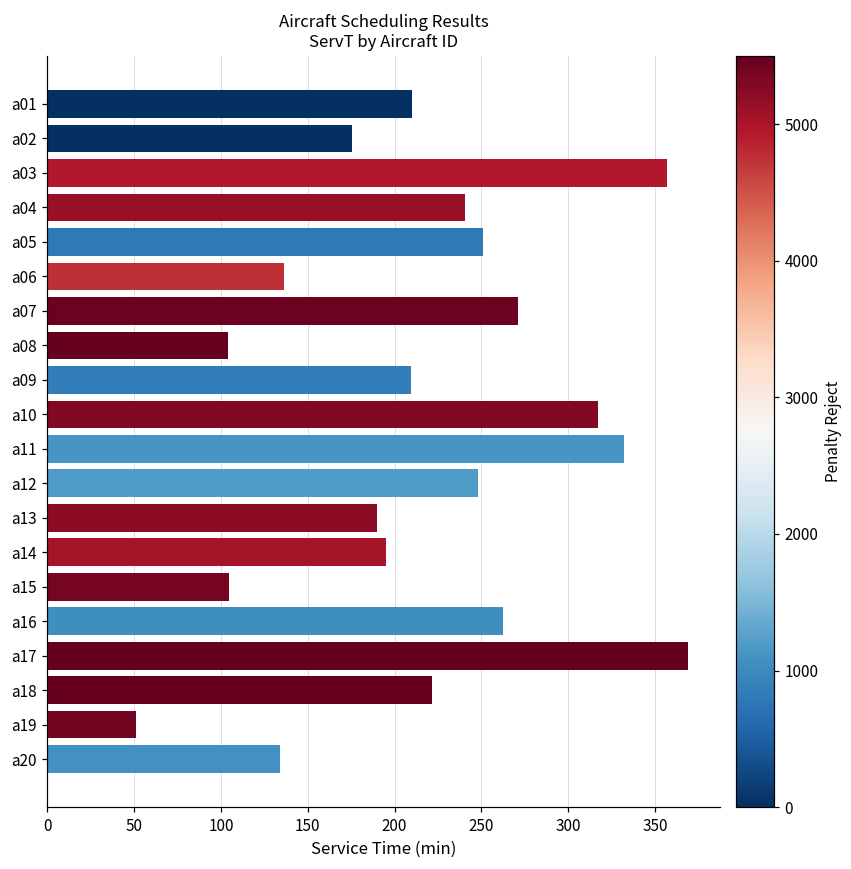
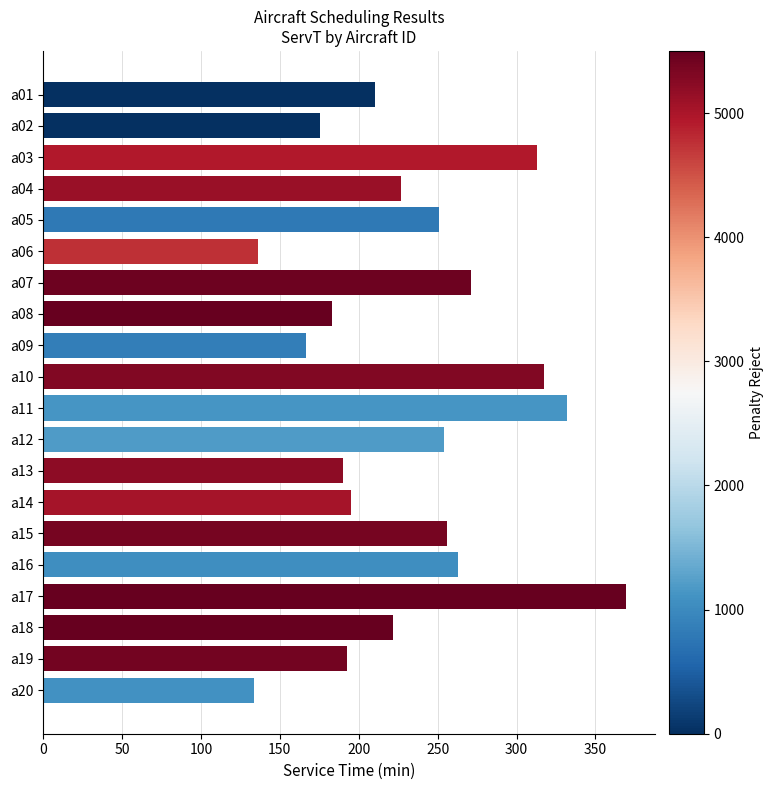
  {
    "a01": 210,
    "a02": 175,
-   "a03": 357,
-   "a04": 240,
+   "a03": 313,
+   "a04": 227,
    "a05": 251,
    "a06": 136,
    "a07": 271,
-   "a08": 104,
-   "a09": 209,
+   "a08": 183,
+   "a09": 167,
    "a10": 317,
    "a11": 332,
-   "a12": 248,
+   "a12": 254,
    "a13": 190,
    "a14": 195,
-   "a15": 105,
+   "a15": 256,
    "a16": 263,
    "a17": 369,
    "a18": 222,
-   "a19": 51,
+   "a19": 192,
    "a20": 134
  }
